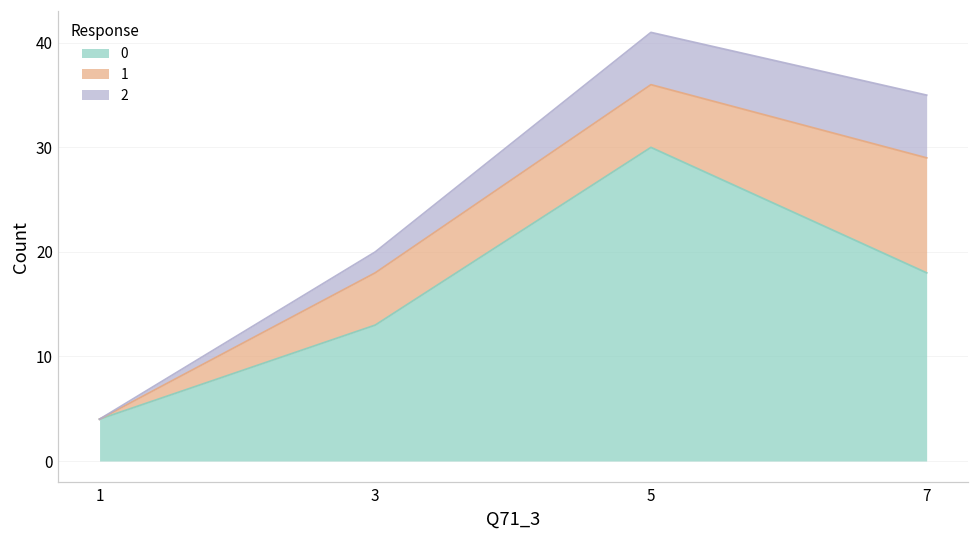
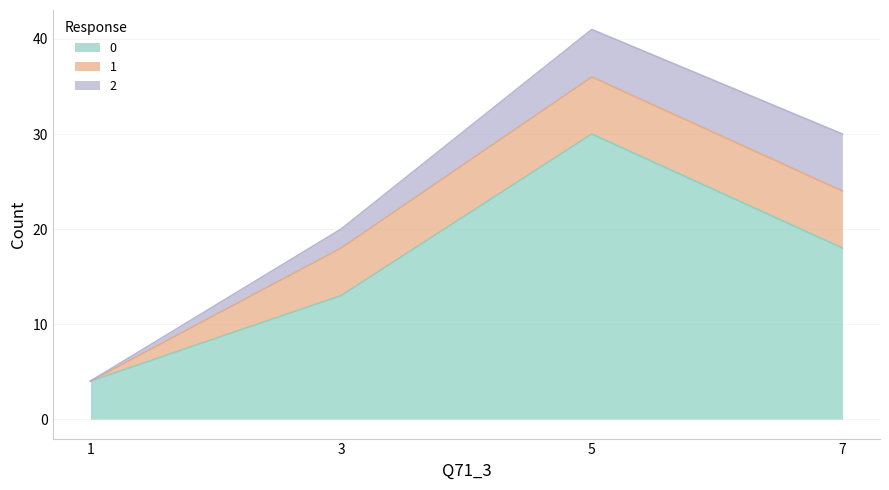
  {
    "1": {
      "3": 5,
      "5": 6,
-     "7": 11
+     "7": 6
    }
  }
